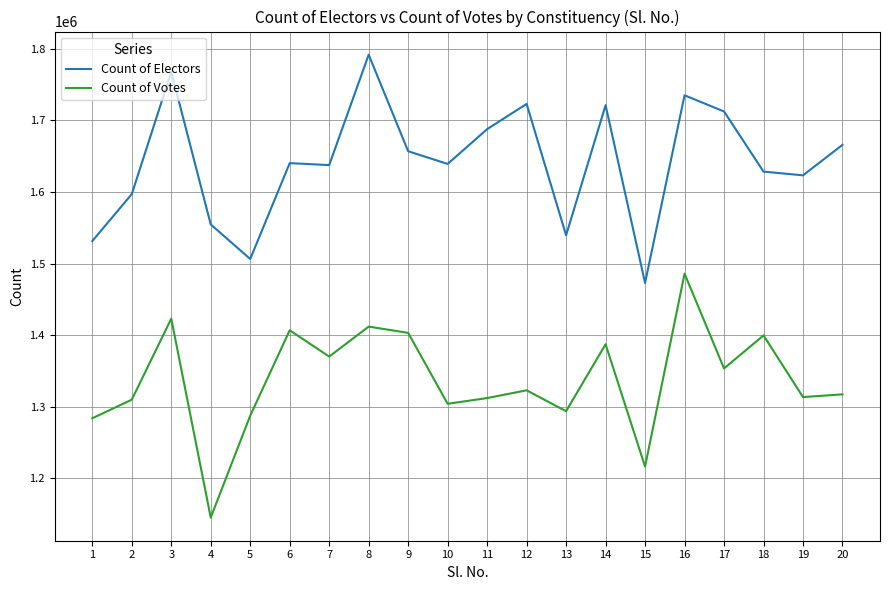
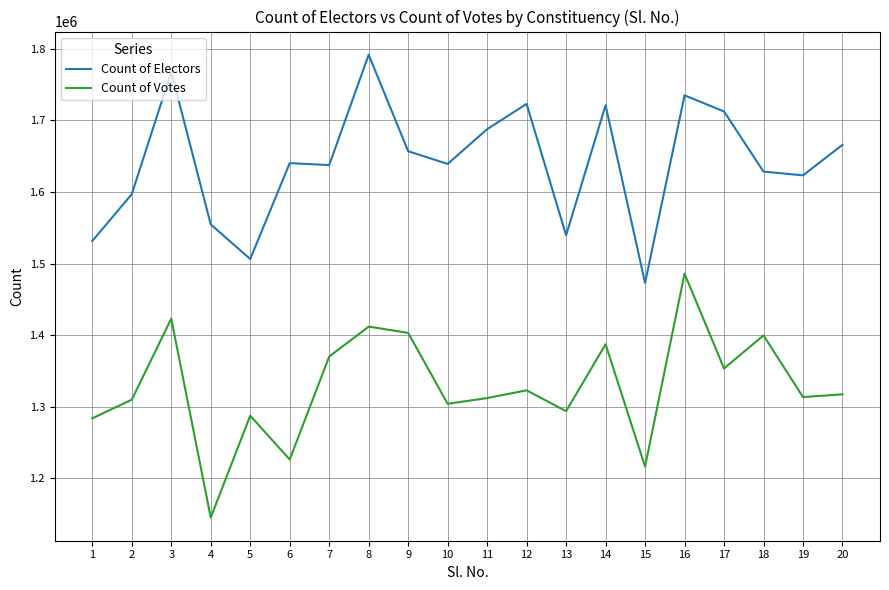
  {
    "Count of Electors": {
      "1": 1530000,
      "2": 1600000,
      "4": 1550000,
      "5": 1510000,
      "6": 1640000,
      "7": 1640000,
      "8": 1790000,
      "9": 1660000,
      "10": 1640000,
      "11": 1690000,
      "12": 1720000,
      "13": 1540000,
      "14": 1720000,
      "15": 1470000,
      "16": 1730000,
      "17": 1710000,
      "18": 1630000,
      "19": 1620000,
      "20": 1670000
    },
    "Count of Votes": {
      "1": 1280000,
      "2": 1310000,
      "3": 1420000,
      "4": 1150000,
      "5": 1290000,
-     "6": 1410000,
+     "6": 1230000,
      "7": 1370000,
      "8": 1410000,
      "9": 1400000,
      "10": 1300000,
      "11": 1310000,
      "12": 1320000,
      "13": 1290000,
      "14": 1390000,
      "15": 1220000,
      "16": 1490000,
      "17": 1350000,
      "18": 1400000,
      "19": 1310000,
      "20": 1320000
    }
  }
